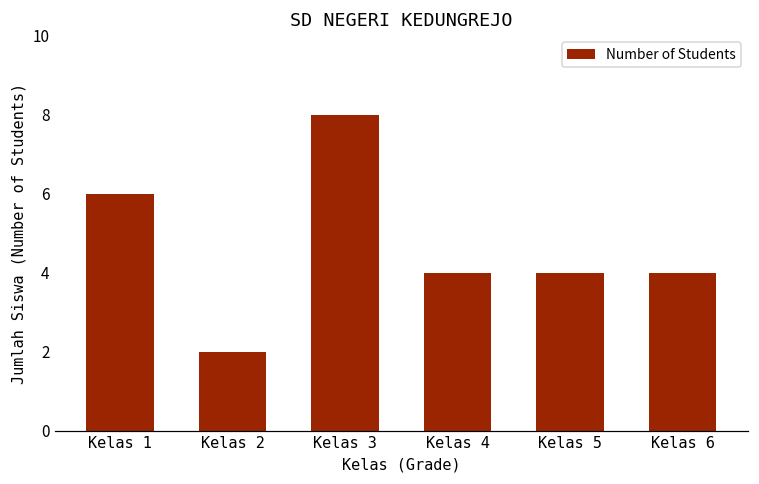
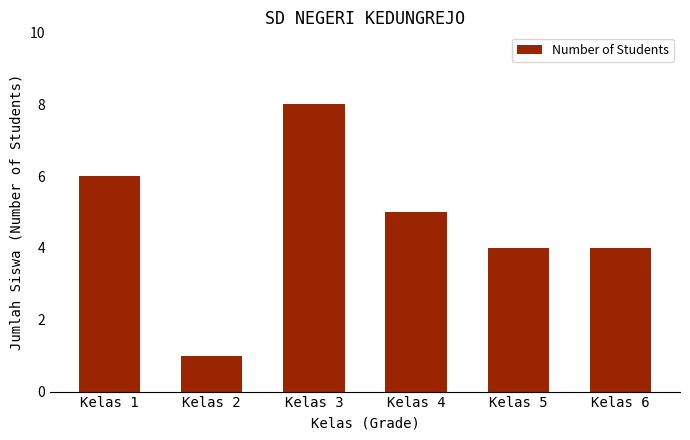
  {
    "Kelas 1": 6,
-   "Kelas 2": 2,
+   "Kelas 2": 1,
    "Kelas 3": 8,
-   "Kelas 4": 4,
+   "Kelas 4": 5,
    "Kelas 5": 4,
    "Kelas 6": 4
  }
